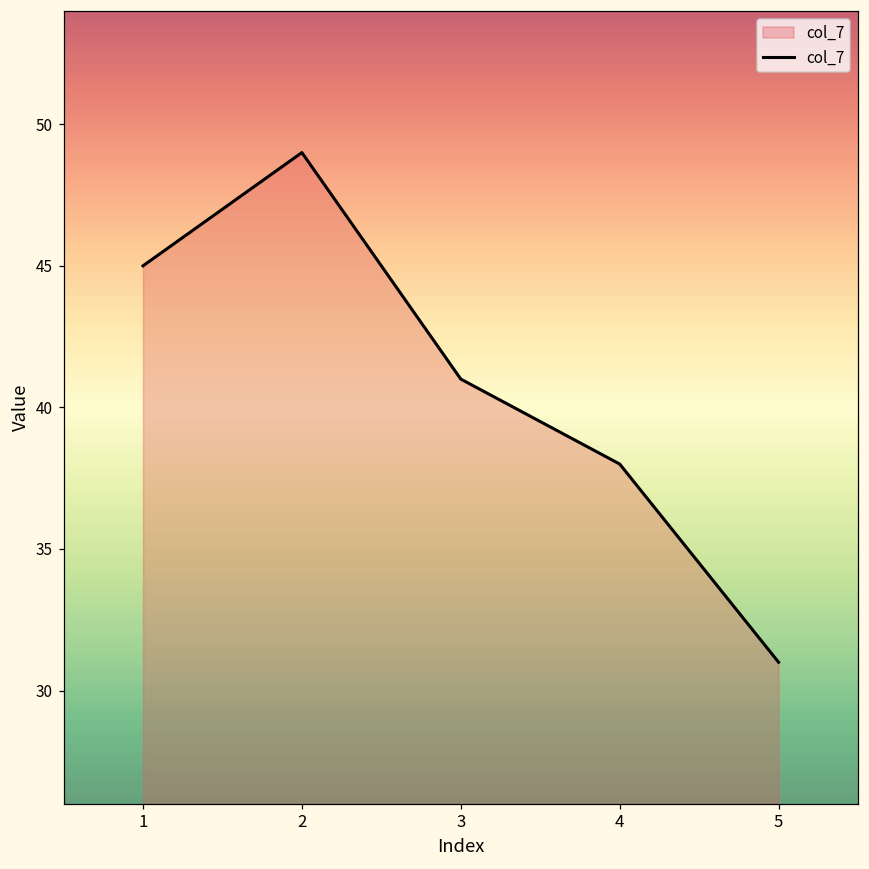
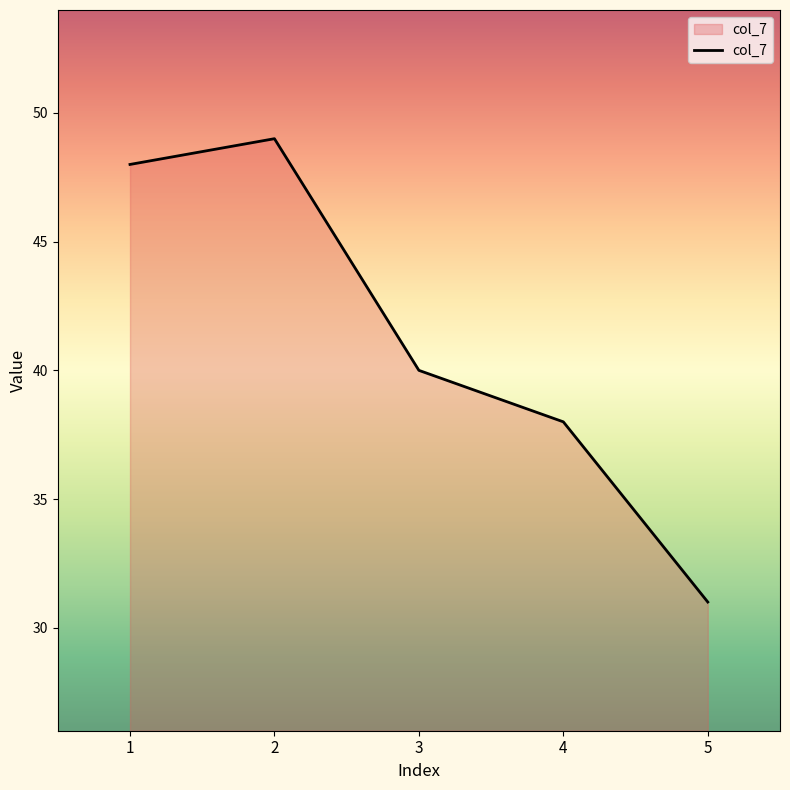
  {
-   "1": 45,
+   "1": 48,
    "2": 49,
-   "3": 41,
+   "3": 40,
    "4": 38,
    "5": 31
  }
